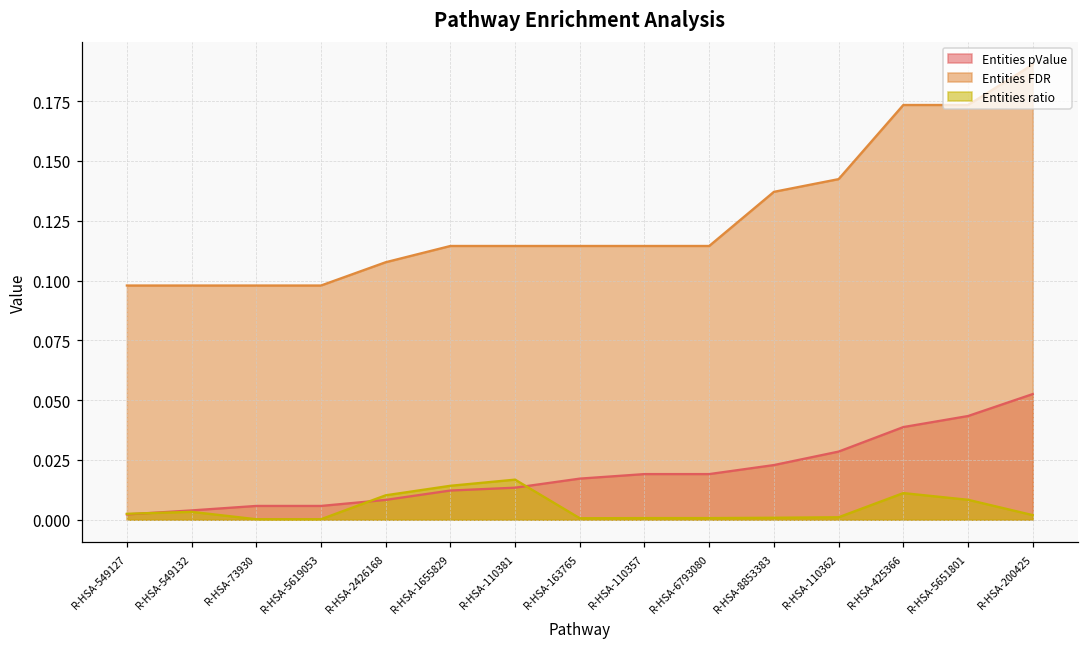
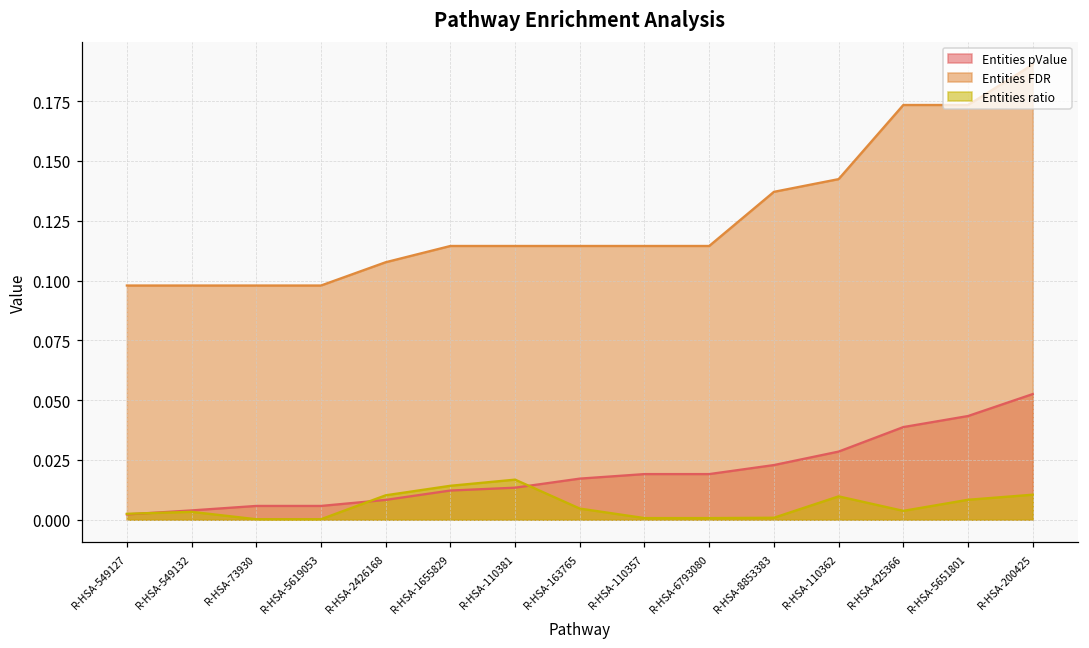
  {
    "Entities ratio": {
      "R-HSA-73930": 0.000,
      "R-HSA-5619053": 0.000,
      "R-HSA-2426168": 0.010,
      "R-HSA-1655829": 0.014,
      "R-HSA-110381": 0.017,
-     "R-HSA-163765": 0.001,
+     "R-HSA-163765": 0.005,
      "R-HSA-110357": 0.001,
      "R-HSA-6793080": 0.001,
      "R-HSA-8853383": 0.001,
-     "R-HSA-110362": 0.001,
-     "R-HSA-425366": 0.011,
+     "R-HSA-110362": 0.010,
+     "R-HSA-425366": 0.004,
      "R-HSA-5651801": 0.008,
-     "R-HSA-200425": 0.002
+     "R-HSA-200425": 0.010
    }
  }
